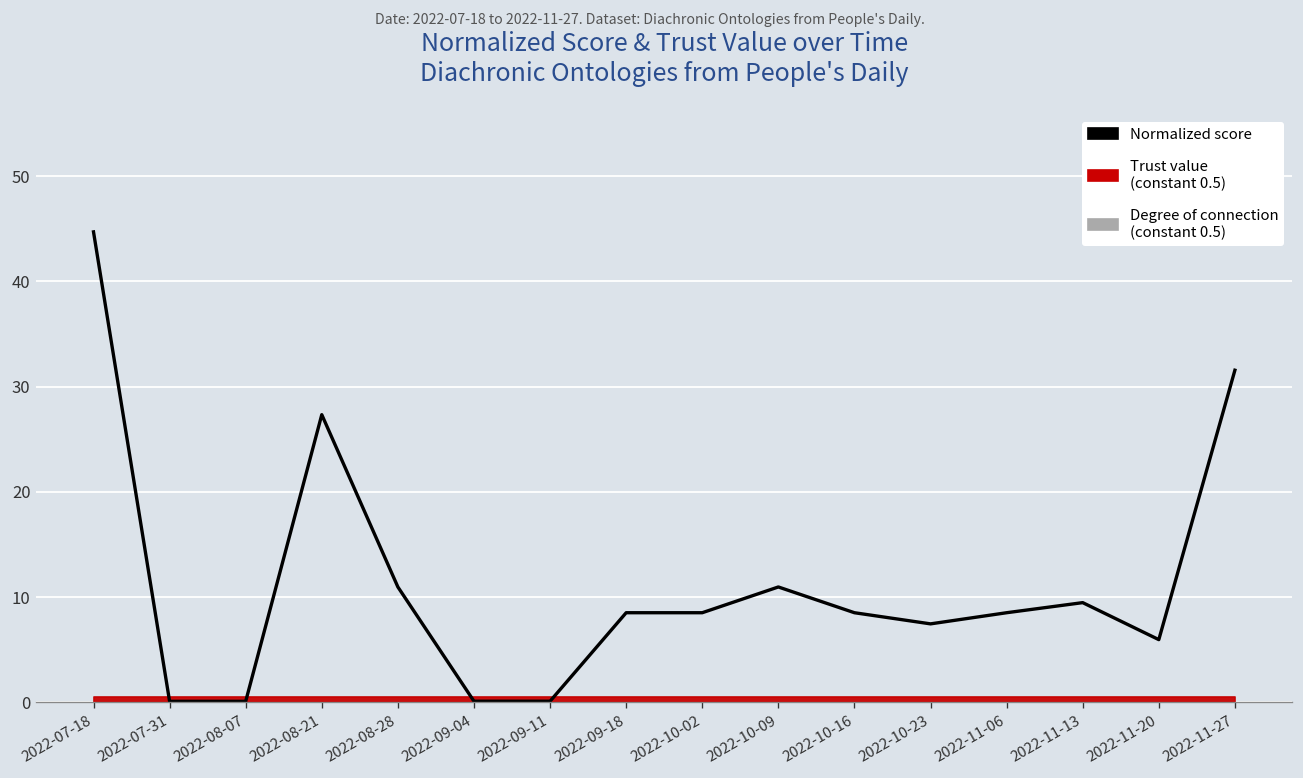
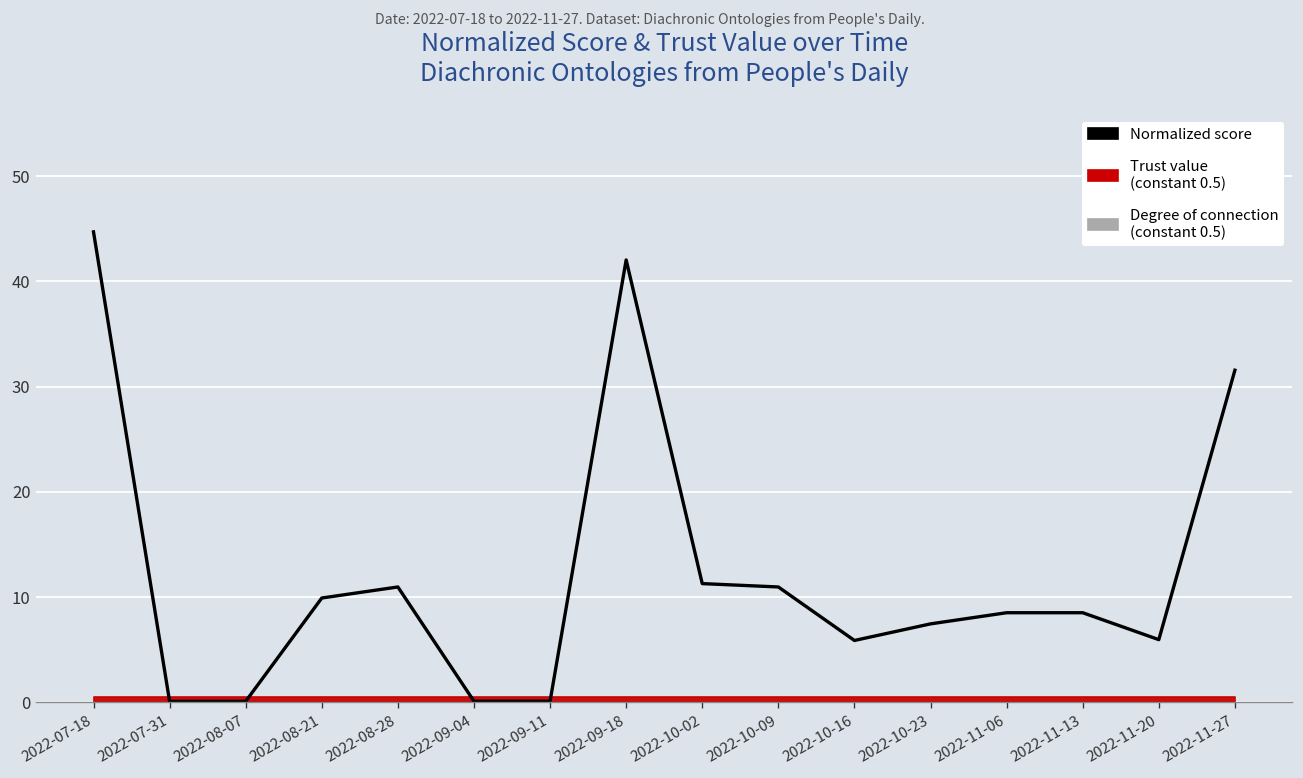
  {
    "Normalized score": {
      "2022-07-18": 45,
      "2022-07-31": 0,
      "2022-08-07": 0,
-     "2022-08-21": 27,
+     "2022-08-21": 10,
      "2022-08-28": 11,
      "2022-09-04": 0,
      "2022-09-11": 0,
-     "2022-09-18": 8,
-     "2022-10-02": 8,
+     "2022-09-18": 42,
+     "2022-10-02": 11,
      "2022-10-09": 11,
-     "2022-10-16": 8,
+     "2022-10-16": 6,
      "2022-10-23": 7,
      "2022-11-06": 8,
-     "2022-11-13": 9,
+     "2022-11-13": 8,
      "2022-11-20": 6,
      "2022-11-27": 32
    }
  }
